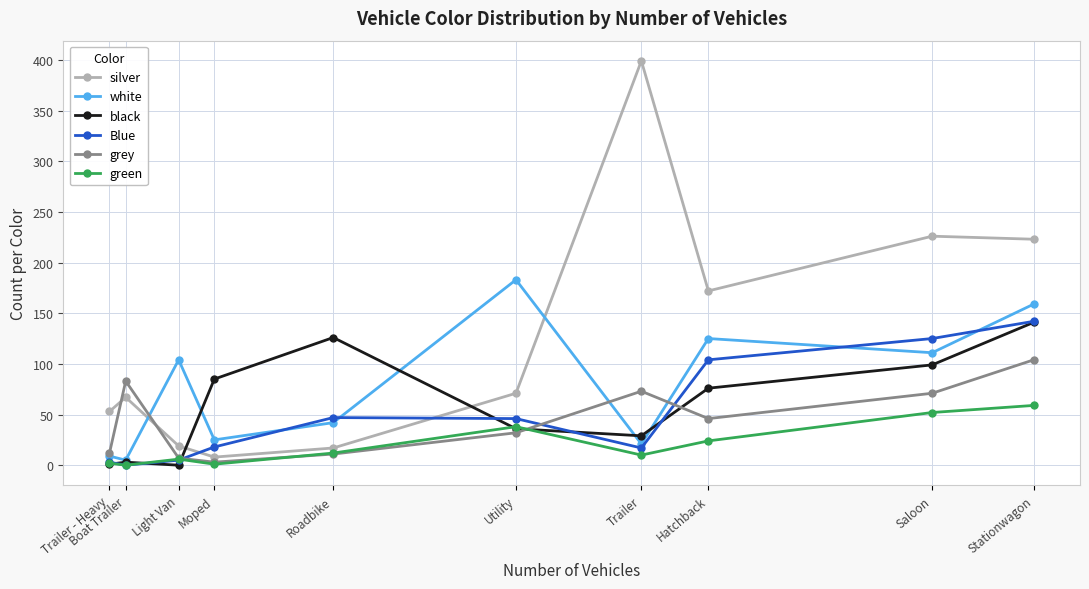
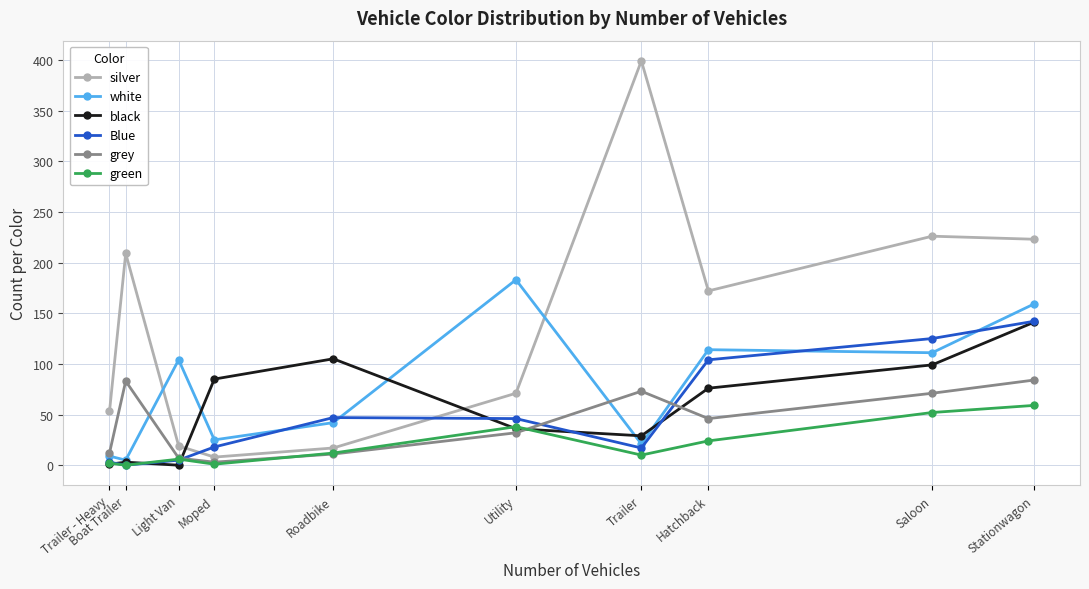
  {
    "silver": {
      "Trailer - Heavy": 53,
-     "Boat Trailer": 67,
+     "Boat Trailer": 209,
      "Light Van": 19,
      "Moped": 8,
      "Roadbike": 17,
      "Utility": 71,
      "Trailer": 399,
      "Hatchback": 172,
      "Saloon": 226,
      "Stationwagon": 223
    },
    "white": {
      "Trailer - Heavy": 9,
      "Light Van": 104,
      "Moped": 25,
      "Roadbike": 42,
      "Utility": 183,
      "Trailer": 21,
-     "Hatchback": 125,
+     "Hatchback": 114,
      "Saloon": 111,
      "Stationwagon": 159
    },
    "black": {
      "Light Van": 0,
      "Moped": 85,
-     "Roadbike": 126,
+     "Roadbike": 105,
      "Trailer": 29,
      "Hatchback": 76,
      "Saloon": 99
    },
    "Blue": {
      "Moped": 18,
      "Roadbike": 47,
      "Utility": 46,
      "Trailer": 17,
      "Hatchback": 104,
      "Saloon": 125
    },
    "grey": {
      "Trailer - Heavy": 12,
      "Boat Trailer": 83,
      "Utility": 32,
      "Trailer": 73,
      "Hatchback": 46,
      "Saloon": 71,
-     "Stationwagon": 104
+     "Stationwagon": 84
    },
    "green": {
      "Trailer": 10,
      "Hatchback": 24,
      "Saloon": 52,
      "Stationwagon": 59
    }
  }
